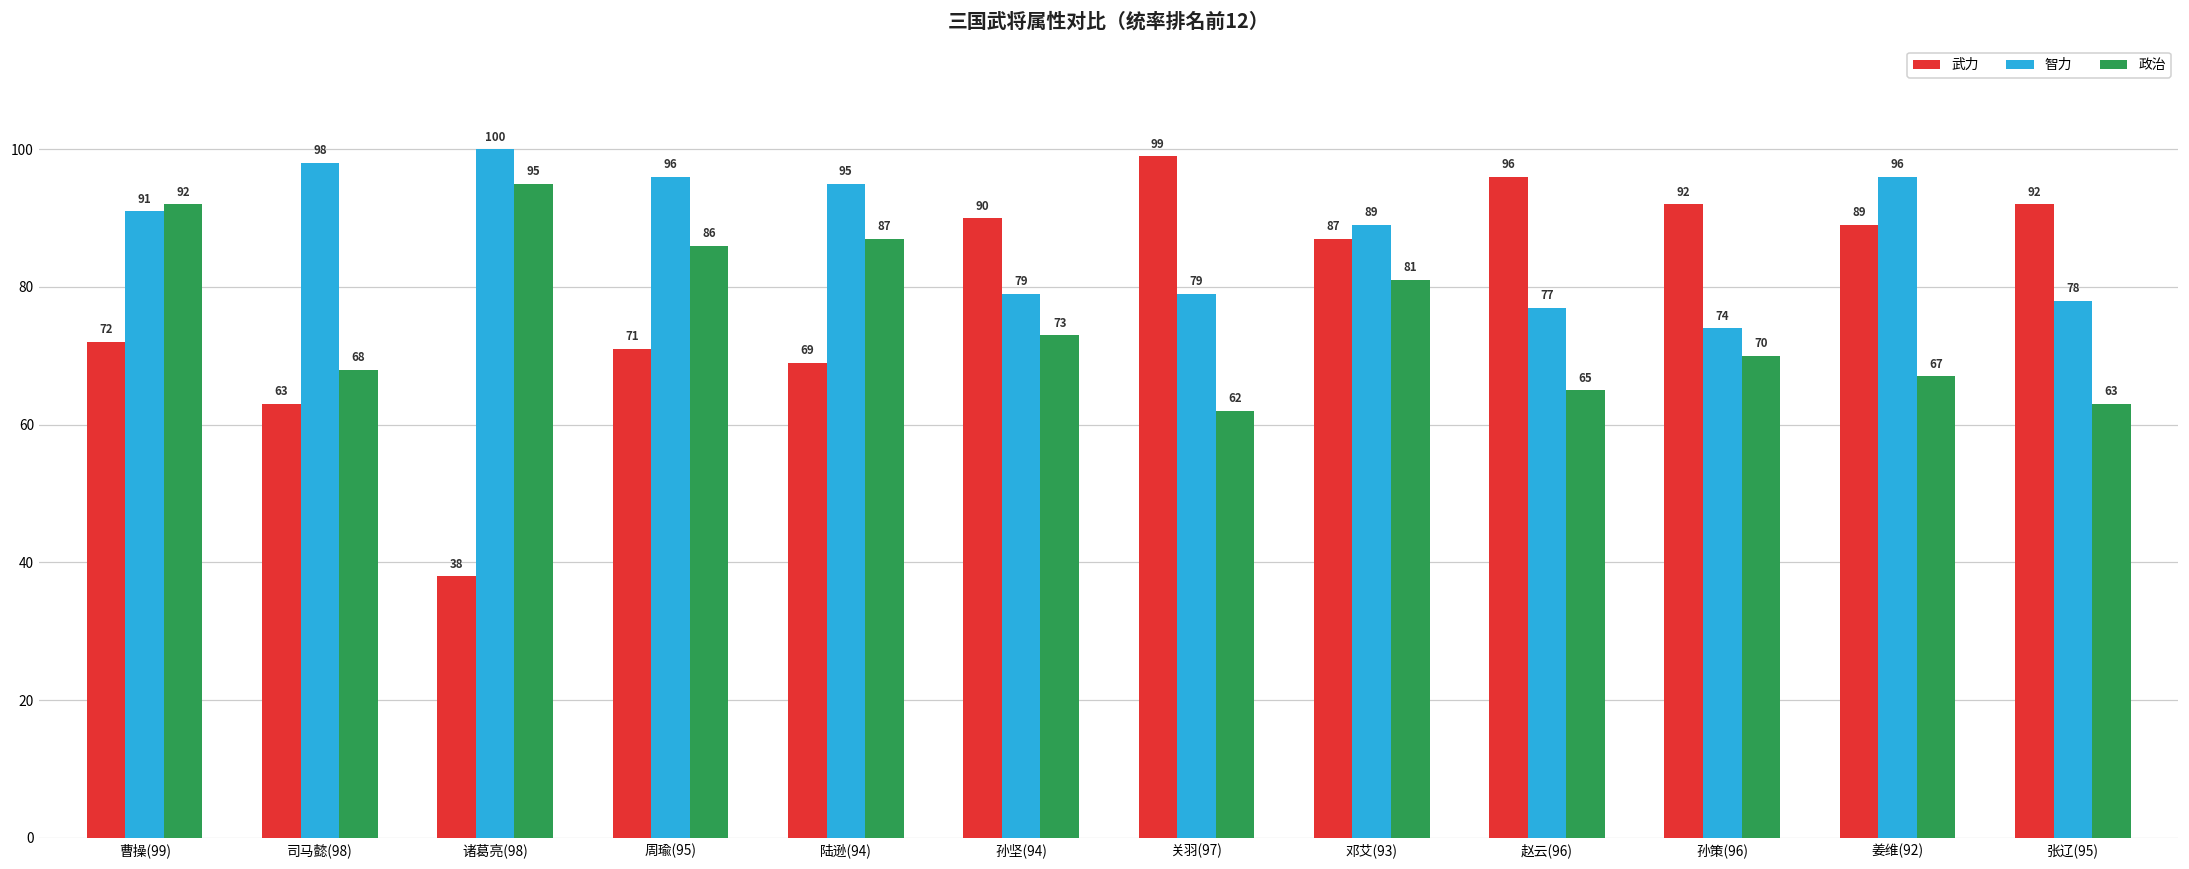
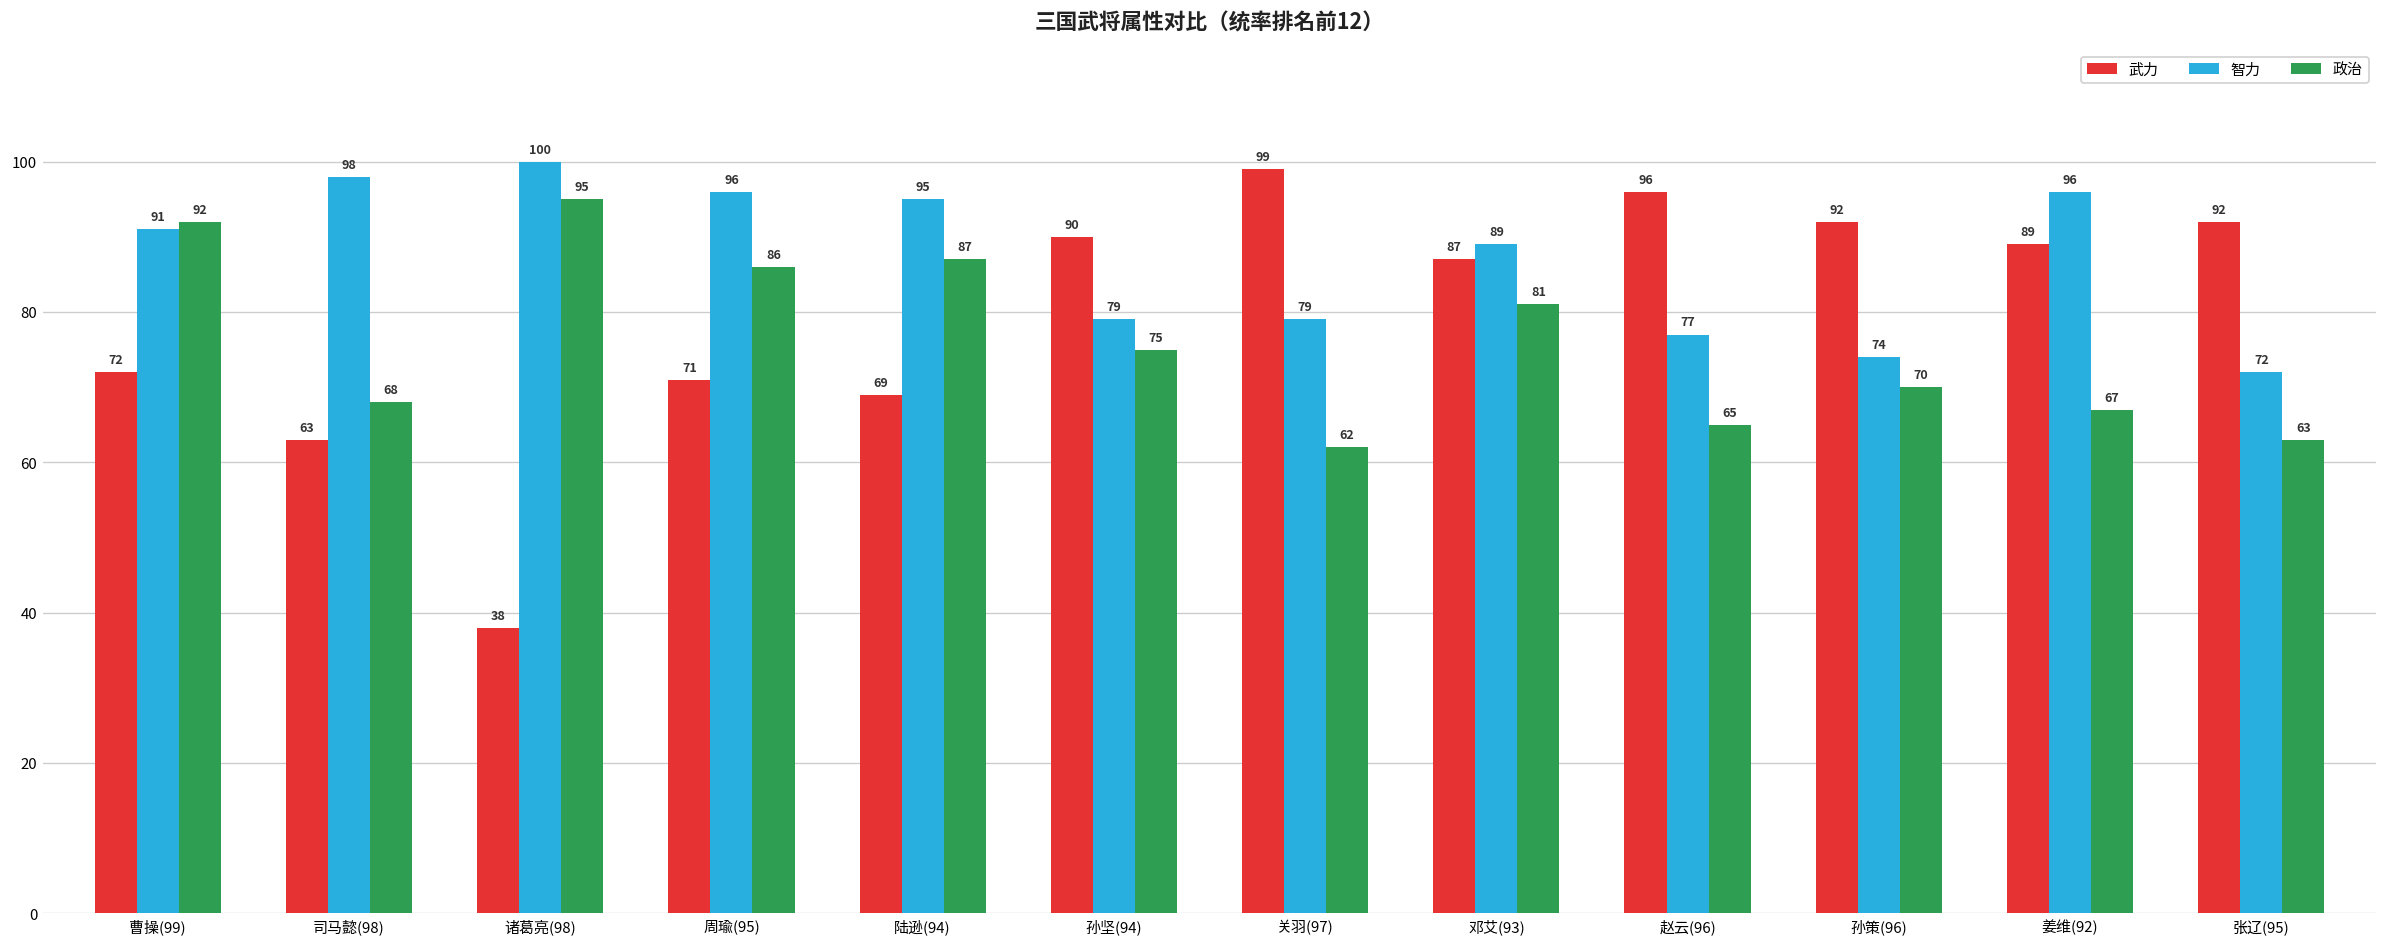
  {
    "武力": {
      "曹操(99)": 72,
      "司马懿(98)": 63,
      "诸葛亮(98)": 38,
      "周瑜(95)": 71,
      "陆逊(94)": 69,
      "孙坚(94)": 90,
      "关羽(97)": 99,
      "邓艾(93)": 87,
      "赵云(96)": 96,
      "孙策(96)": 92,
      "姜维(92)": 89,
      "张辽(95)": 92
    },
    "智力": {
      "曹操(99)": 91,
      "司马懿(98)": 98,
      "诸葛亮(98)": 100,
      "周瑜(95)": 96,
      "陆逊(94)": 95,
      "孙坚(94)": 79,
      "关羽(97)": 79,
      "邓艾(93)": 89,
      "赵云(96)": 77,
      "孙策(96)": 74,
      "姜维(92)": 96,
-     "张辽(95)": 78
+     "张辽(95)": 72
    },
    "政治": {
      "曹操(99)": 92,
      "司马懿(98)": 68,
      "诸葛亮(98)": 95,
      "周瑜(95)": 86,
      "陆逊(94)": 87,
-     "孙坚(94)": 73,
+     "孙坚(94)": 75,
      "关羽(97)": 62,
      "邓艾(93)": 81,
      "赵云(96)": 65,
      "孙策(96)": 70,
      "姜维(92)": 67,
      "张辽(95)": 63
    }
  }
